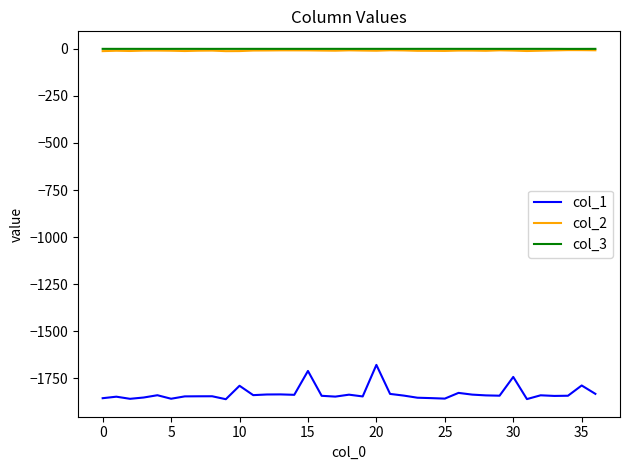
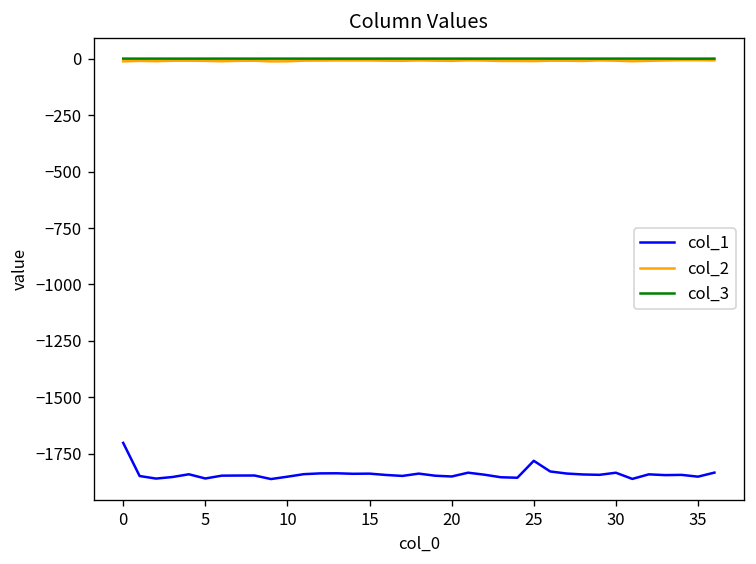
  {
    "col_1": {
-     "0": -1860,
+     "0": -1700,
      "5": -1860,
-     "10": -1790,
-     "15": -1710,
-     "20": -1680,
-     "25": -1860,
-     "30": -1740,
-     "35": -1790
+     "10": -1850,
+     "15": -1840,
+     "20": -1850,
+     "25": -1780,
+     "30": -1830,
+     "35": -1850
    }
  }
